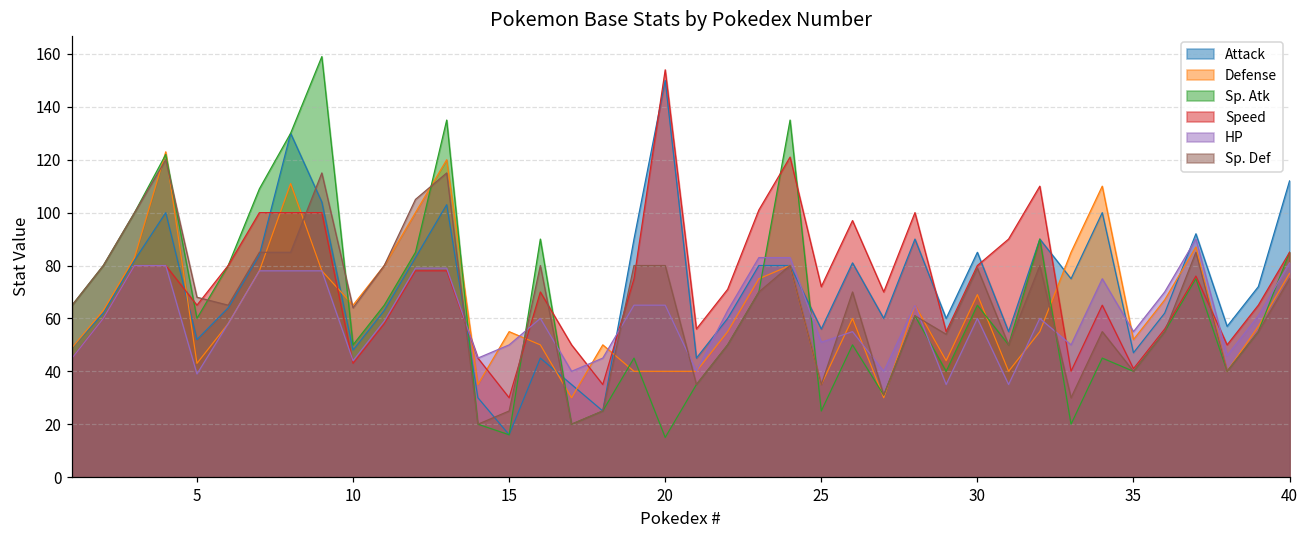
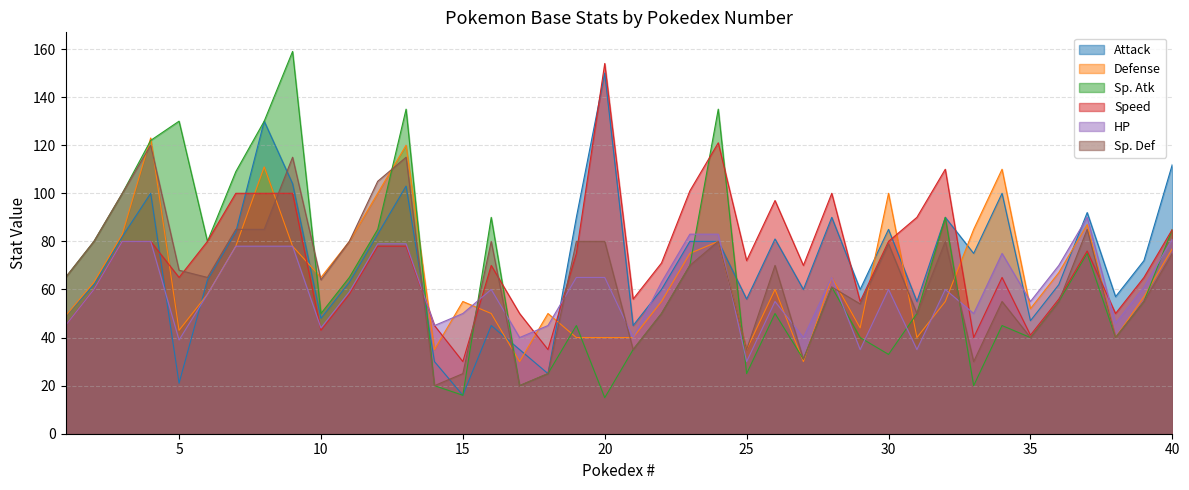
  {
    "Attack": {
-     "5": 52,
+     "5": 21,
      "10": 48,
      "20": 150,
      "25": 56,
      "30": 85,
      "35": 47,
      "40": 112
    },
    "Defense": {
      "5": 43,
      "15": 55,
      "20": 40,
-     "30": 69,
+     "30": 100,
      "35": 52,
      "40": 77
    },
    "Sp. Atk": {
-     "5": 60,
+     "5": 130,
      "10": 50,
      "20": 15,
      "25": 25,
-     "30": 65
+     "30": 33
    },
    "Speed": {
      "5": 65,
      "15": 30,
      "20": 154,
      "25": 72
    },
    "HP": {
      "5": 39,
      "15": 50,
      "20": 65,
-     "25": 51,
+     "25": 30,
      "30": 60,
      "35": 55,
      "40": 81
    },
    "Sp. Def": {
      "5": 68,
      "15": 25,
      "20": 80,
      "40": 75
    }
  }
